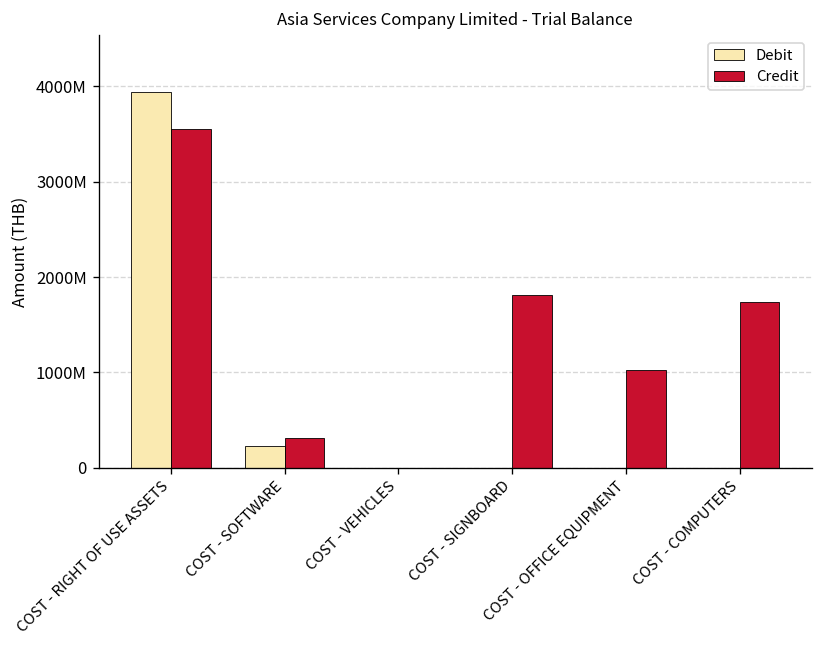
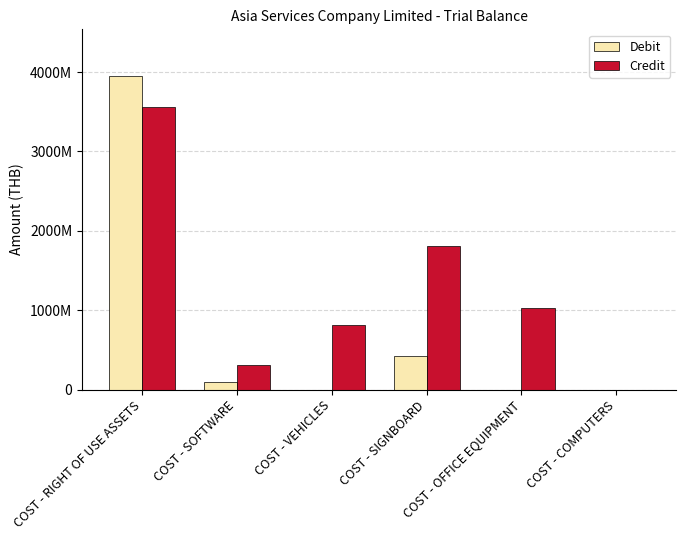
  {
    "Debit": {
      "COST - RIGHT OF USE ASSETS": 3900000000,
-     "COST - SOFTWARE": 200000000,
+     "COST - SOFTWARE": 100000000,
      "COST - VEHICLES": 0,
-     "COST - SIGNBOARD": 0,
+     "COST - SIGNBOARD": 400000000,
      "COST - OFFICE EQUIPMENT": 0,
      "COST - COMPUTERS": 0
    },
    "Credit": {
      "COST - RIGHT OF USE ASSETS": 3600000000,
      "COST - SOFTWARE": 300000000,
-     "COST - VEHICLES": 0,
+     "COST - VEHICLES": 800000000,
      "COST - SIGNBOARD": 1800000000,
      "COST - OFFICE EQUIPMENT": 1000000000,
-     "COST - COMPUTERS": 1700000000
+     "COST - COMPUTERS": 0
    }
  }
